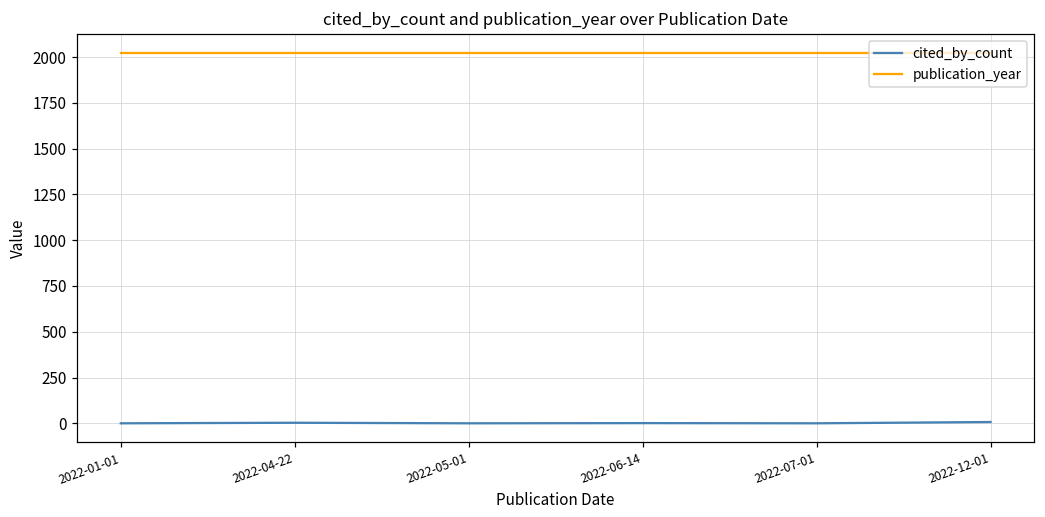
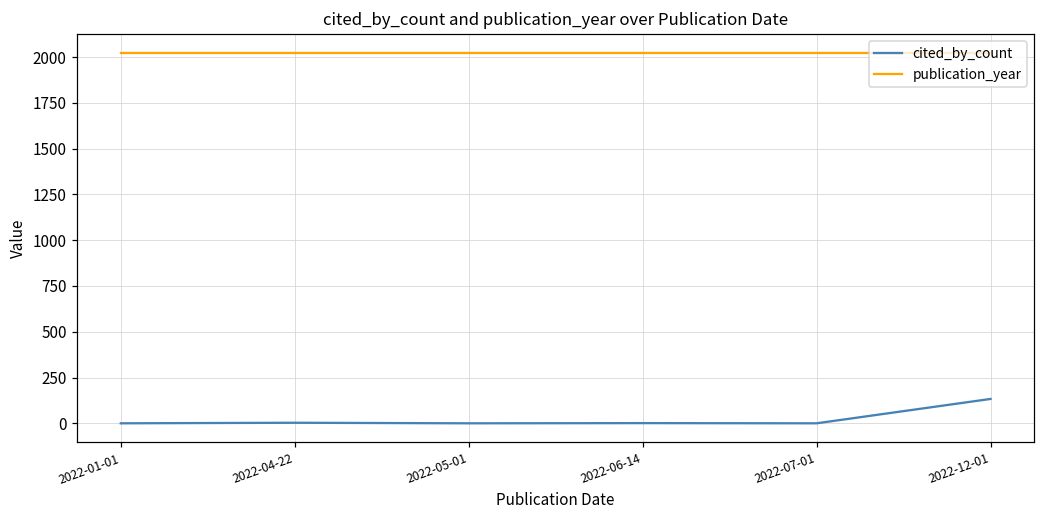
  {
    "cited_by_count": {
      "2022-01-01": 0,
      "2022-04-22": 0,
      "2022-05-01": 0,
      "2022-06-14": 0,
      "2022-07-01": 0,
-     "2022-12-01": 10
+     "2022-12-01": 130
    },
    "publication_year": {
      "2022-01-01": 2020,
      "2022-04-22": 2020,
      "2022-05-01": 2020,
      "2022-06-14": 2020,
      "2022-07-01": 2020
    }
  }
